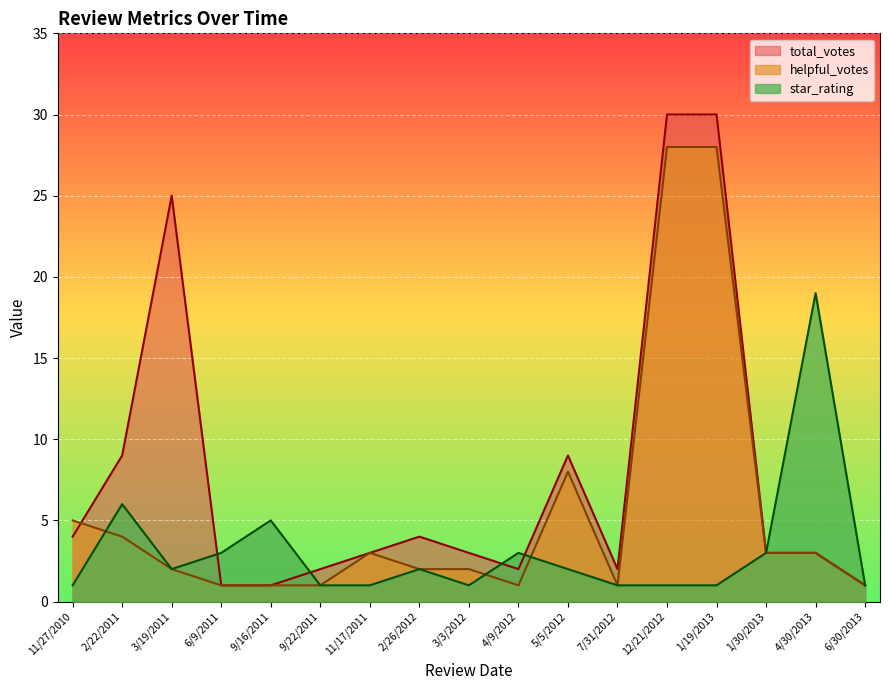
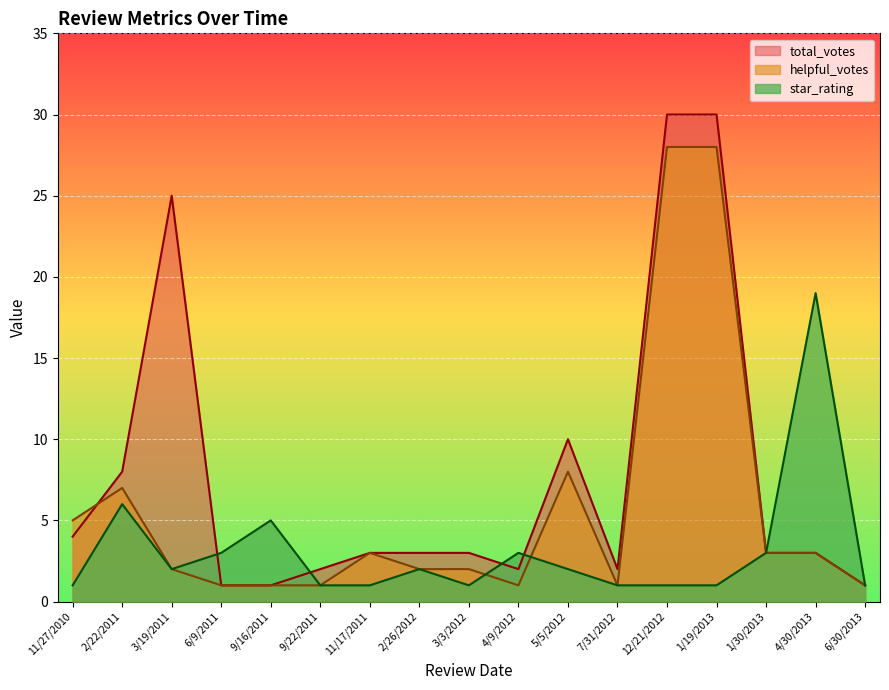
  {
    "total_votes": {
      "11/27/2010": 4,
-     "2/22/2011": 9,
+     "2/22/2011": 8,
      "3/19/2011": 25,
      "9/22/2011": 2,
-     "2/26/2012": 4,
+     "2/26/2012": 3,
      "3/3/2012": 3,
      "4/9/2012": 2,
-     "5/5/2012": 9,
+     "5/5/2012": 10,
      "7/31/2012": 2,
      "12/21/2012": 30,
      "1/19/2013": 30
    },
    "helpful_votes": {
      "11/27/2010": 5,
-     "2/22/2011": 4,
+     "2/22/2011": 7,
      "3/3/2012": 2,
      "4/9/2012": 1,
      "5/5/2012": 8,
      "12/21/2012": 28,
      "1/19/2013": 28
    },
    "star_rating": {
      "11/27/2010": 1,
      "2/22/2011": 6,
      "6/9/2011": 3,
      "9/16/2011": 5,
      "11/17/2011": 1,
      "3/3/2012": 1,
      "4/9/2012": 3,
      "5/5/2012": 2,
      "12/21/2012": 1,
      "1/19/2013": 1,
      "4/30/2013": 19
    }
  }
